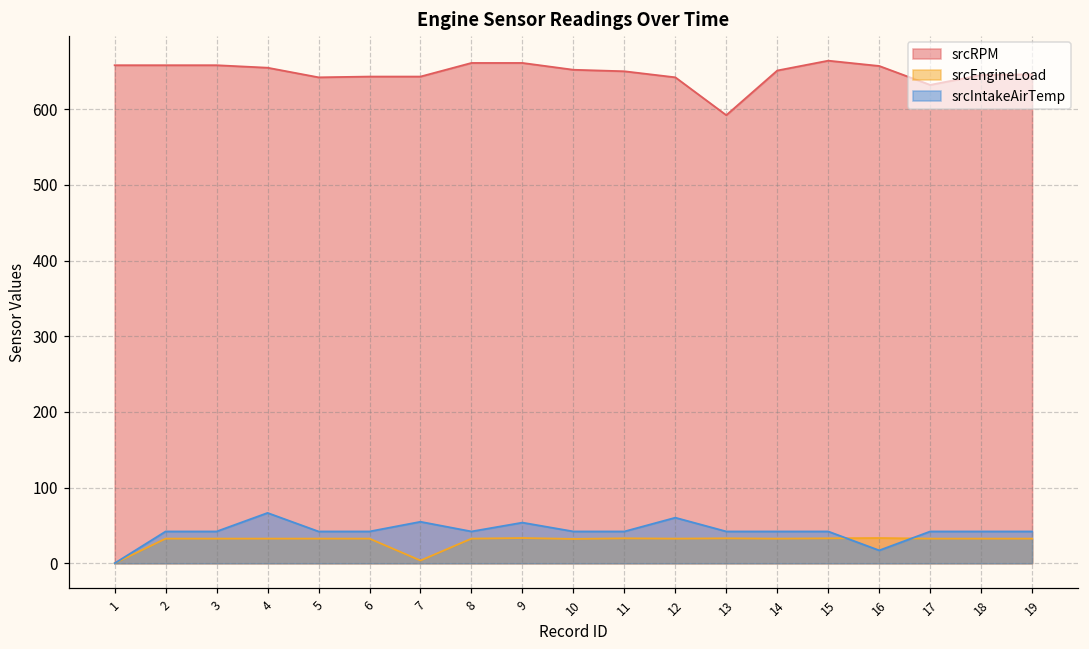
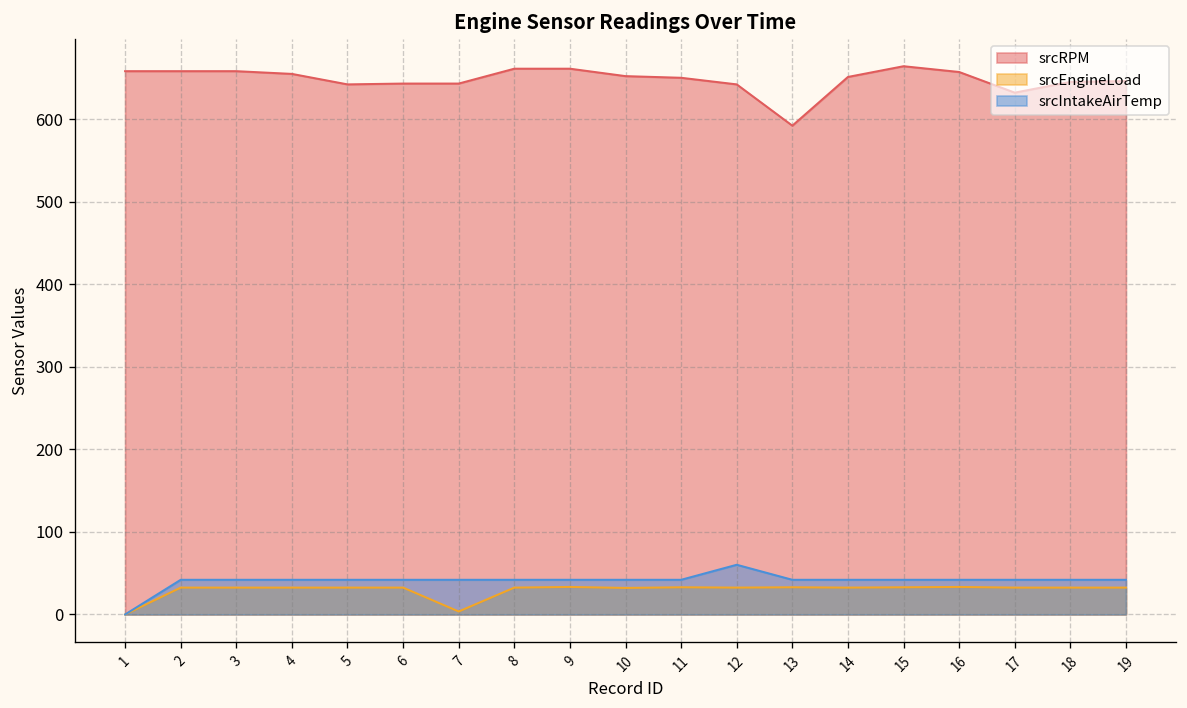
  {
    "srcRPM": {
      "1": 660,
      "2": 660,
      "3": 660,
      "4": 650,
      "5": 640,
      "6": 640,
      "7": 640,
      "8": 660,
      "9": 660,
      "10": 650,
      "11": 650,
      "12": 640,
      "13": 590,
      "14": 650,
      "15": 660,
      "16": 660
    },
    "srcEngineLoad": {
      "2": 30,
      "3": 30,
      "4": 30,
      "5": 30,
      "6": 30,
      "7": 0,
      "8": 30,
      "9": 30,
      "10": 30,
      "11": 30,
      "12": 30,
      "13": 30,
      "14": 30,
      "15": 30,
      "16": 30,
      "17": 30,
      "18": 30,
      "19": 30
    },
    "srcIntakeAirTemp": {
      "2": 40,
      "3": 40,
-     "4": 70,
+     "4": 40,
      "5": 40,
      "6": 40,
-     "7": 50,
+     "7": 40,
      "8": 40,
-     "9": 50,
+     "9": 40,
      "10": 40,
      "11": 40,
      "12": 60,
      "13": 40,
      "14": 40,
      "15": 40,
-     "16": 20,
+     "16": 40,
      "17": 40,
      "18": 40,
      "19": 40
    }
  }
